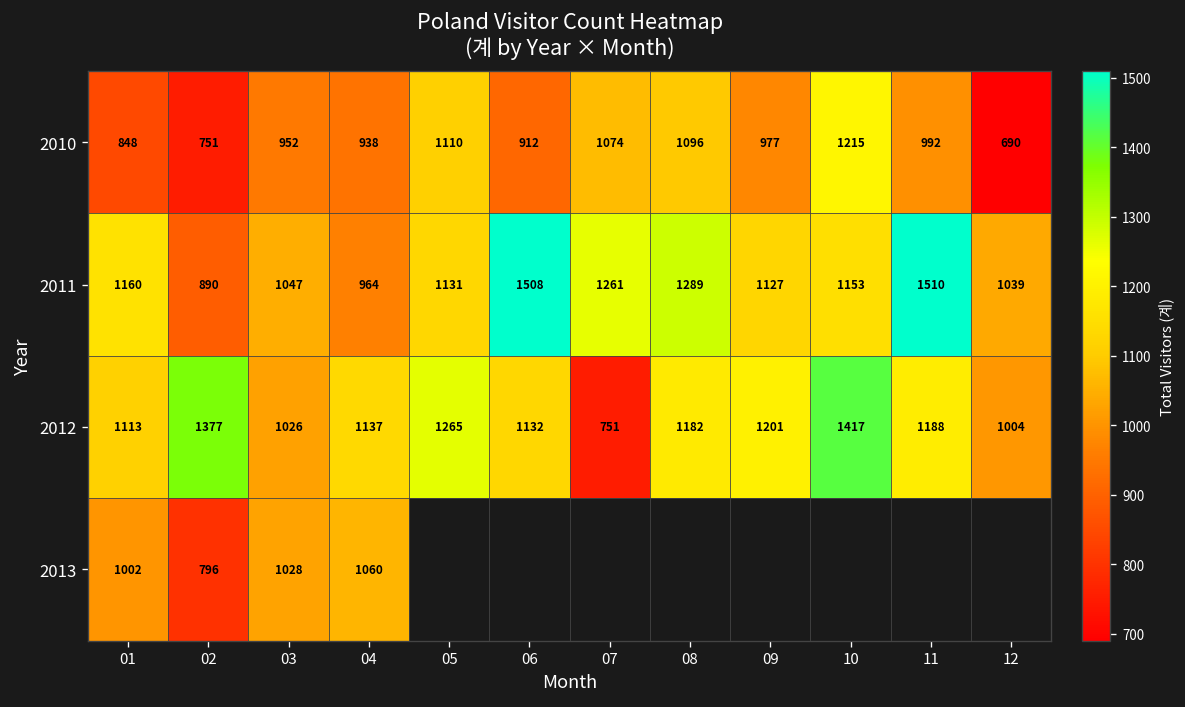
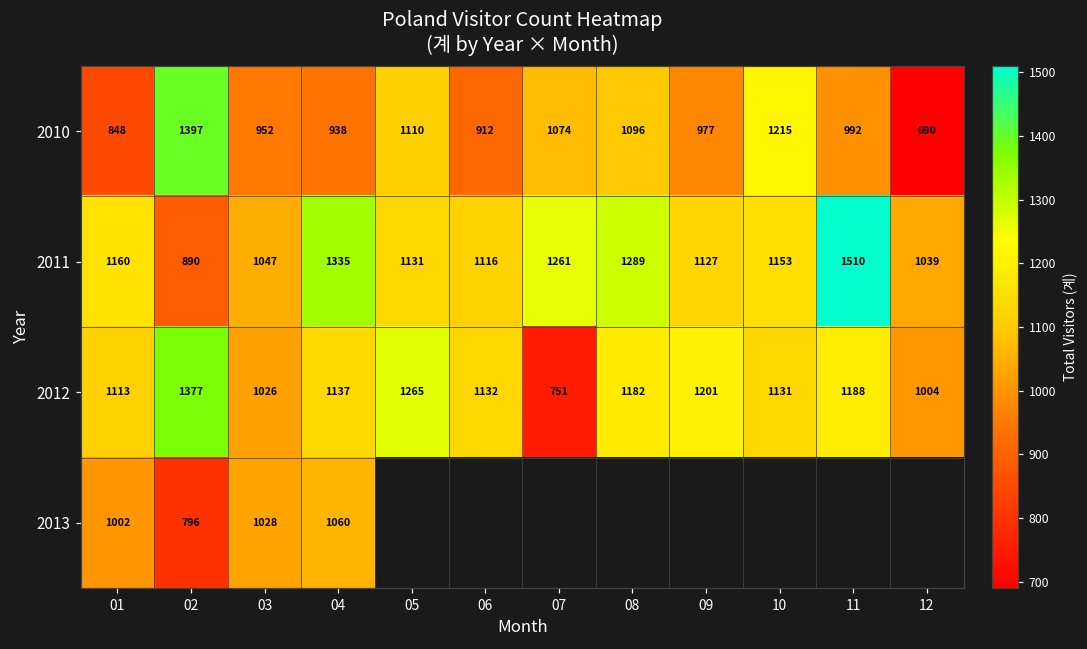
  {
    "2010": {
      "01": 848,
-     "02": 751,
+     "02": 1397,
      "03": 952,
      "04": 938,
      "05": 1110,
      "06": 912,
      "07": 1074,
      "08": 1096,
      "09": 977,
      "10": 1215,
      "11": 992,
      "12": 690
    },
    "2011": {
      "01": 1160,
      "02": 890,
      "03": 1047,
-     "04": 964,
+     "04": 1335,
      "05": 1131,
-     "06": 1508,
+     "06": 1116,
      "07": 1261,
      "08": 1289,
      "09": 1127,
      "10": 1153,
      "11": 1510,
      "12": 1039
    },
    "2012": {
      "01": 1113,
      "02": 1377,
      "03": 1026,
      "04": 1137,
      "05": 1265,
      "06": 1132,
      "07": 751,
      "08": 1182,
      "09": 1201,
-     "10": 1417,
+     "10": 1131,
      "11": 1188,
      "12": 1004
    },
    "2013": {
      "01": 1002,
      "02": 796,
      "03": 1028,
      "04": 1060
    }
  }
